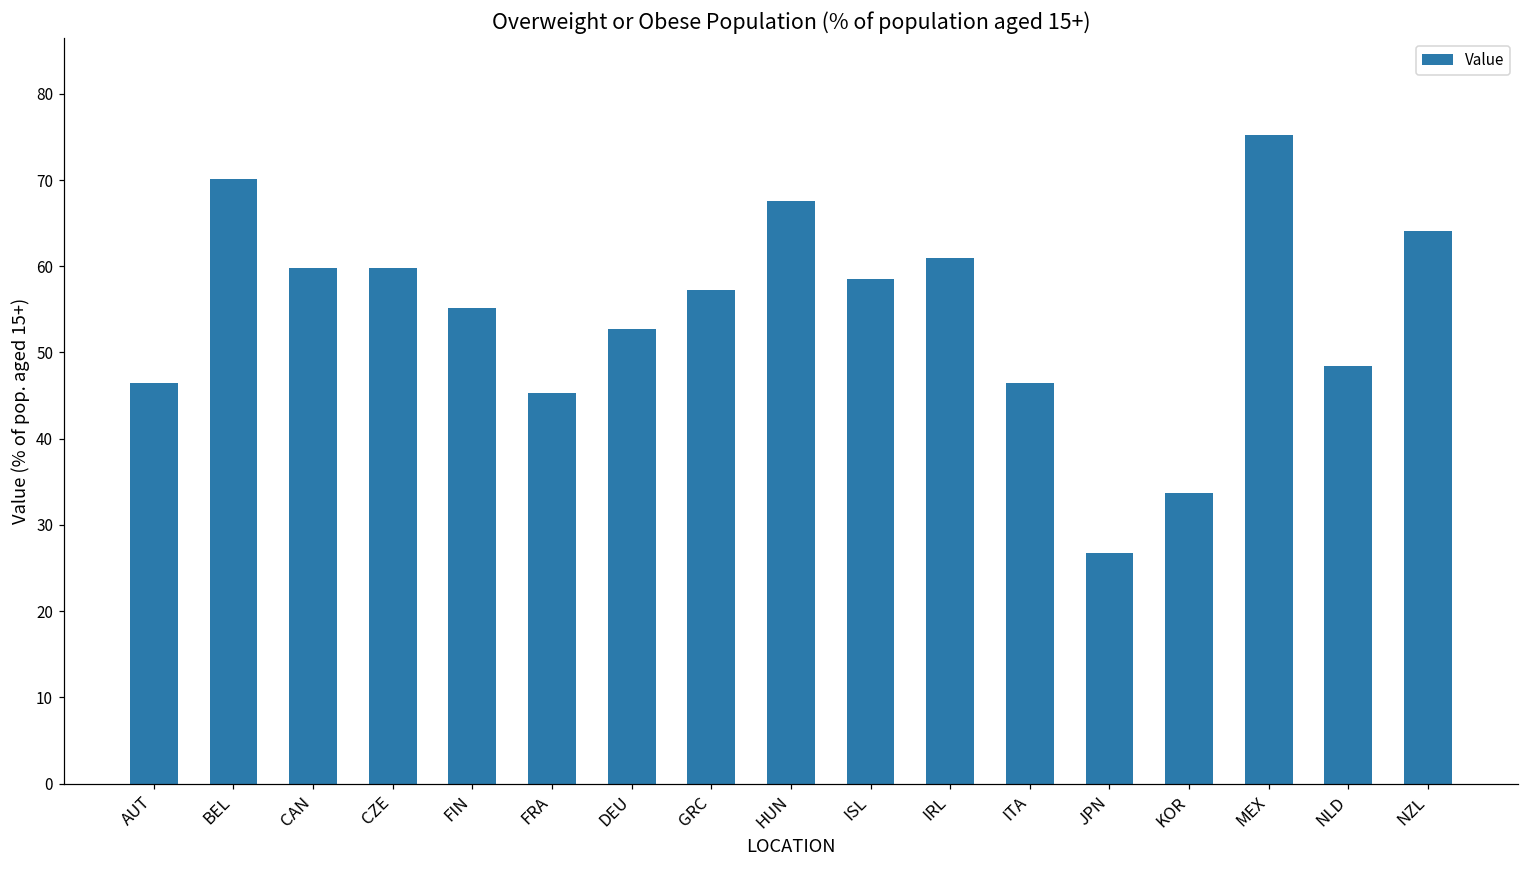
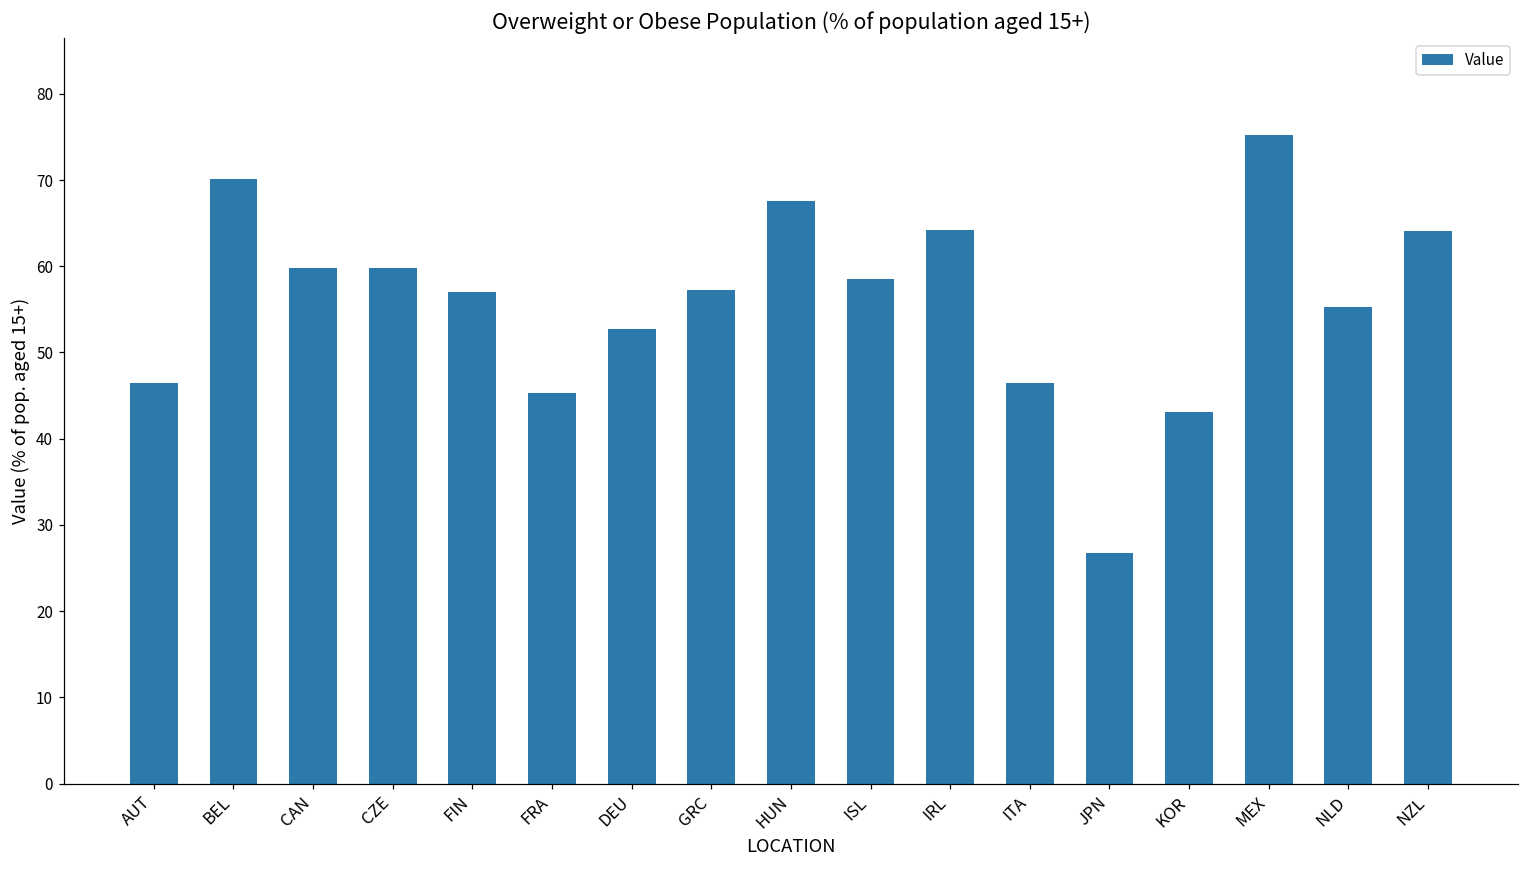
  {
    "AUT": 46,
    "BEL": 70,
    "CAN": 60,
    "CZE": 60,
-   "FIN": 55,
+   "FIN": 57,
    "FRA": 45,
    "DEU": 53,
    "GRC": 57,
    "HUN": 68,
    "ISL": 59,
-   "IRL": 61,
+   "IRL": 64,
    "ITA": 46,
    "JPN": 27,
-   "KOR": 34,
+   "KOR": 43,
    "MEX": 75,
-   "NLD": 48,
+   "NLD": 55,
    "NZL": 64
  }
